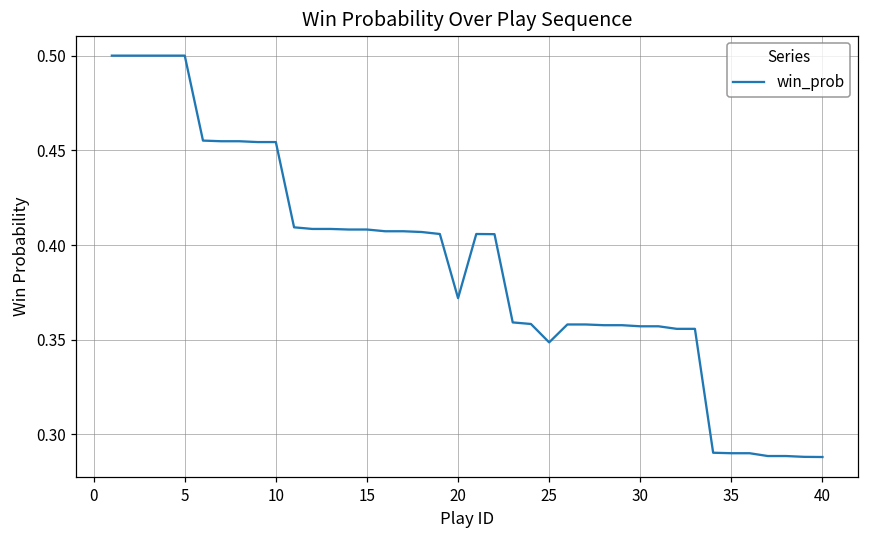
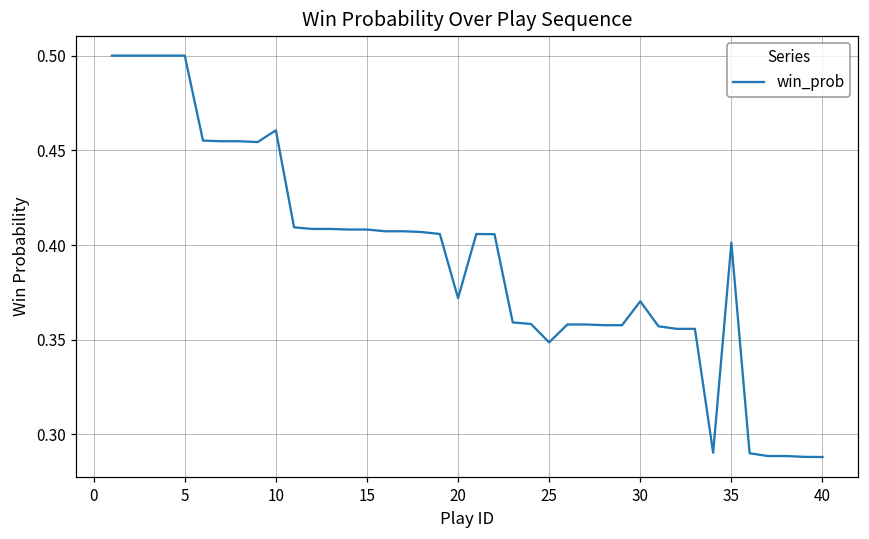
  {
    "5": 0.500,
-   "10": 0.454,
+   "10": 0.461,
    "15": 0.408,
    "20": 0.372,
    "25": 0.349,
-   "30": 0.357,
-   "35": 0.290,
+   "30": 0.370,
+   "35": 0.401,
    "40": 0.288
  }
